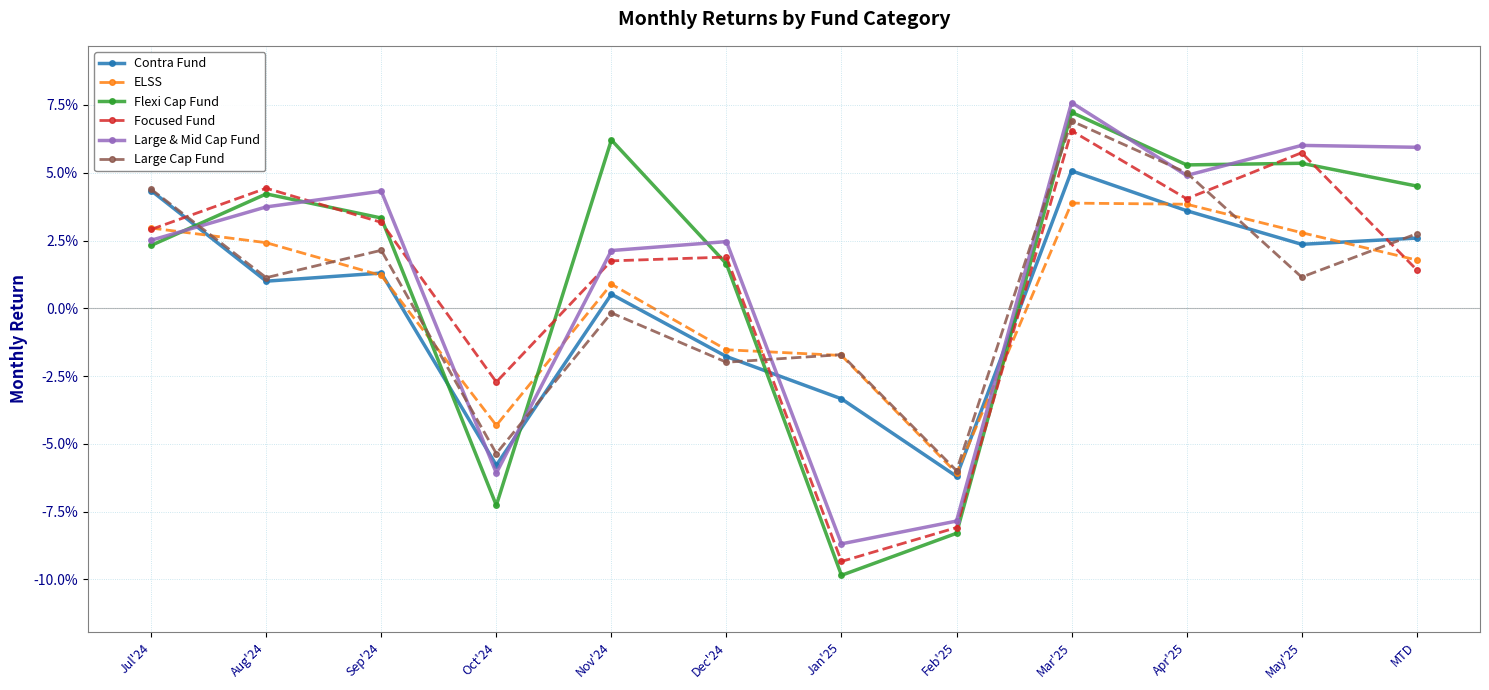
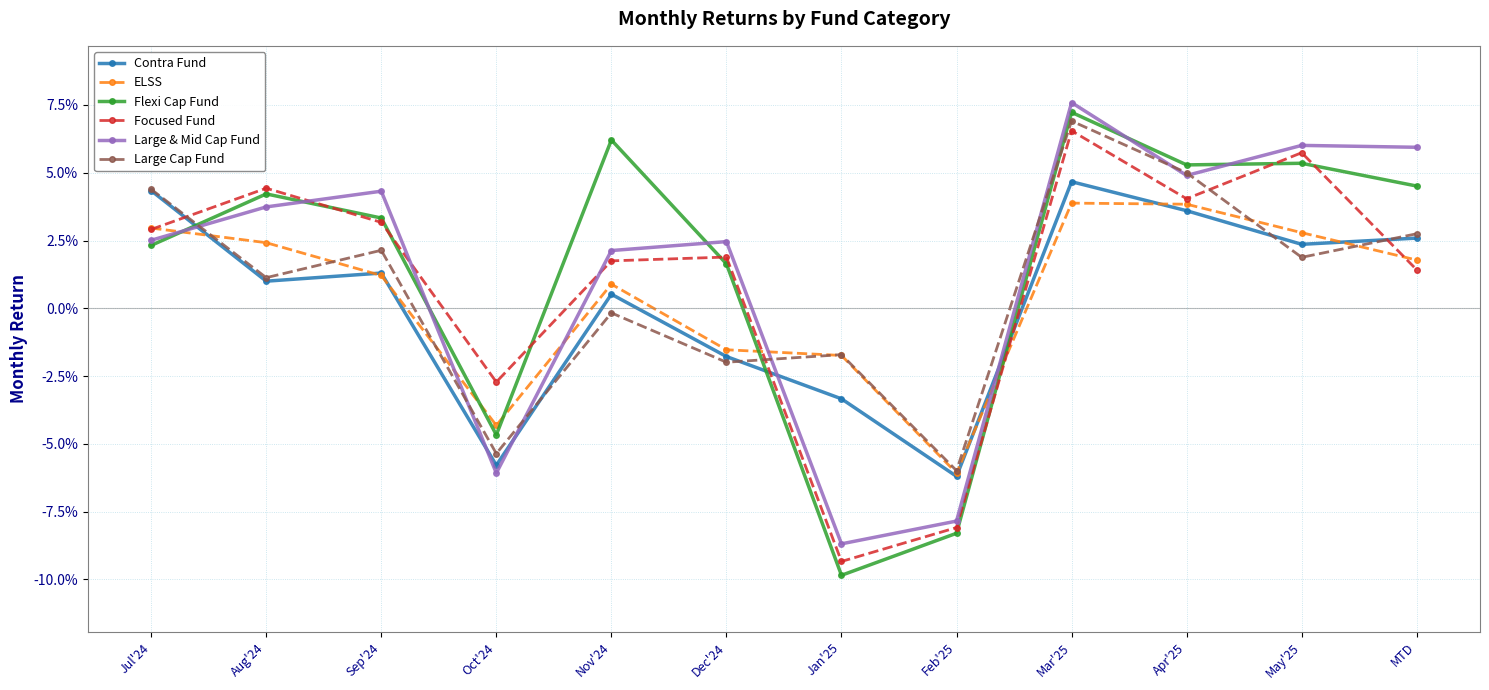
  {
    "Contra Fund": {
      "Aug'24": "1.0%",
      "Oct'24": "-5.8%",
      "Nov'24": "0.5%",
      "Dec'24": "-1.8%",
      "Jan'25": "-3.3%",
      "Feb'25": "-6.2%",
-     "Mar'25": "5.1%",
+     "Mar'25": "4.7%",
      "Apr'25": "3.6%",
      "May'25": "2.4%",
      "MTD": "2.6%"
    },
    "ELSS": {
      "Aug'24": "2.4%",
      "Oct'24": "-4.3%",
      "Nov'24": "0.9%",
      "Dec'24": "-1.5%",
      "Mar'25": "3.9%",
      "Apr'25": "3.8%",
      "May'25": "2.8%",
      "MTD": "1.8%"
    },
    "Flexi Cap Fund": {
      "Jul'24": "2.3%",
      "Aug'24": "4.2%",
      "Sep'24": "3.3%",
-     "Oct'24": "-7.3%",
+     "Oct'24": "-4.7%",
      "Nov'24": "6.2%",
      "Dec'24": "1.6%",
      "Jan'25": "-9.9%",
      "Feb'25": "-8.3%",
      "Mar'25": "7.2%",
      "Apr'25": "5.3%",
      "May'25": "5.4%",
      "MTD": "4.5%"
    },
    "Focused Fund": {
      "Aug'24": "4.4%",
      "Sep'24": "3.2%",
      "Oct'24": "-2.7%",
      "Nov'24": "1.8%",
      "Dec'24": "1.9%",
      "Jan'25": "-9.3%",
      "Feb'25": "-8.1%",
      "Mar'25": "6.6%",
      "Apr'25": "4.0%",
      "May'25": "5.7%",
      "MTD": "1.4%"
    },
    "Large & Mid Cap Fund": {
      "Jul'24": "2.5%",
      "Aug'24": "3.7%",
      "Sep'24": "4.3%",
      "Oct'24": "-6.1%",
      "Nov'24": "2.1%",
      "Dec'24": "2.5%",
      "Jan'25": "-8.7%",
      "Feb'25": "-7.9%",
      "Mar'25": "7.6%",
      "Apr'25": "4.9%",
      "May'25": "6.0%",
      "MTD": "5.9%"
    },
    "Large Cap Fund": {
      "Aug'24": "1.1%",
      "Sep'24": "2.1%",
      "Oct'24": "-5.4%",
      "Nov'24": "-0.2%",
      "Dec'24": "-2.0%",
      "Mar'25": "6.9%",
      "Apr'25": "5.0%",
-     "May'25": "1.2%",
+     "May'25": "1.9%",
      "MTD": "2.8%"
    }
  }
